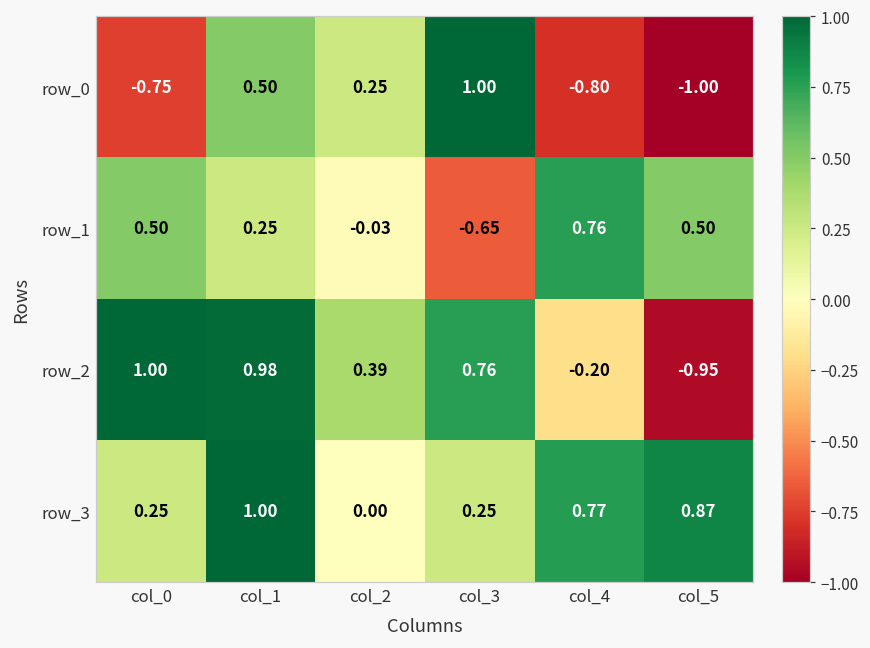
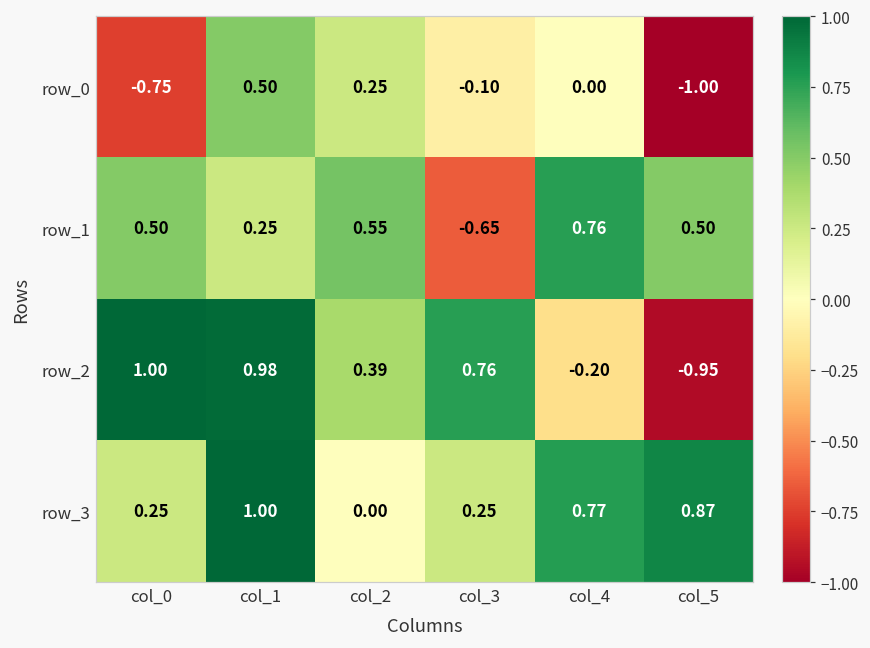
  {
    "row_0": {
      "col_0": -0.75,
      "col_1": 0.50,
      "col_2": 0.25,
-     "col_3": 1.00,
-     "col_4": -0.80,
+     "col_3": -0.10,
+     "col_4": 0.00,
      "col_5": -1.00
    },
    "row_1": {
      "col_0": 0.50,
      "col_1": 0.25,
-     "col_2": -0.03,
+     "col_2": 0.55,
      "col_3": -0.65,
      "col_4": 0.76,
      "col_5": 0.50
    },
    "row_2": {
      "col_0": 1.00,
      "col_1": 0.98,
      "col_2": 0.39,
      "col_3": 0.76,
      "col_4": -0.20,
      "col_5": -0.95
    },
    "row_3": {
      "col_0": 0.25,
      "col_1": 1.00,
      "col_2": 0.00,
      "col_3": 0.25,
      "col_4": 0.77,
      "col_5": 0.87
    }
  }
